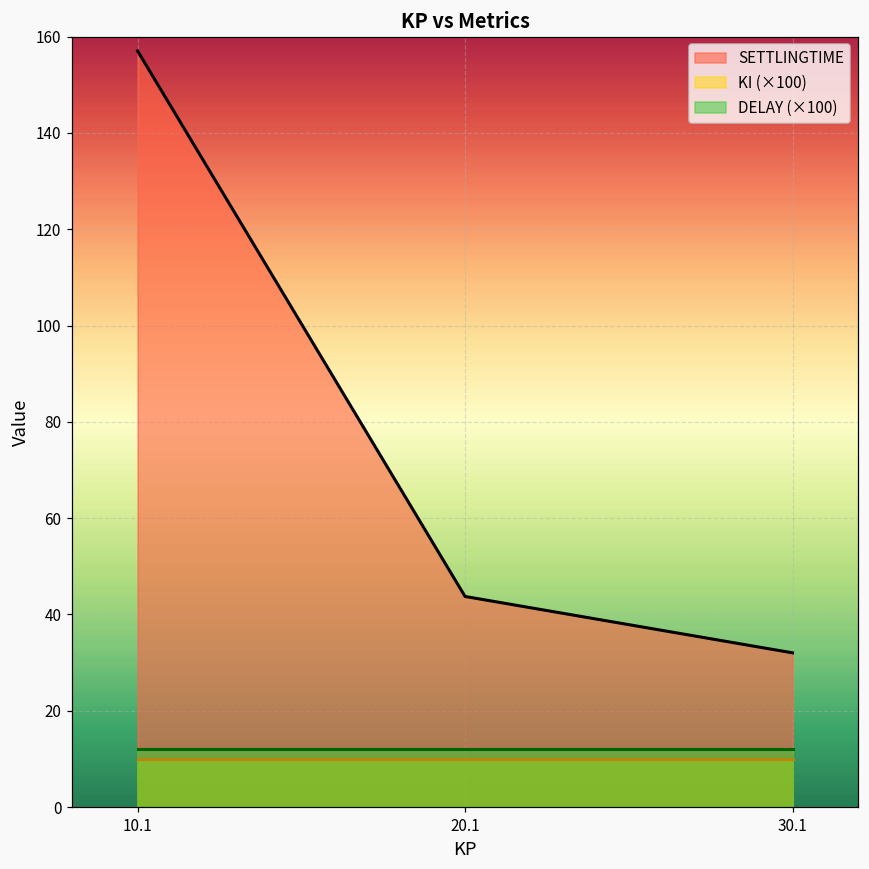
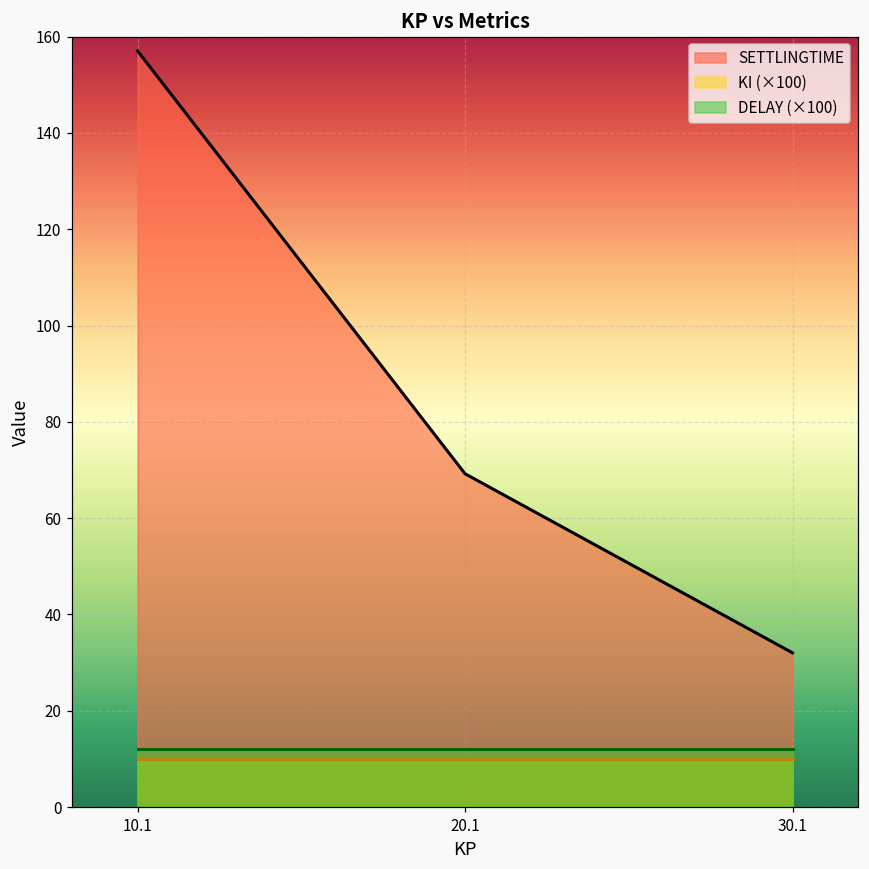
  {
    "SETTLINGTIME": {
      "10.1": 157,
-     "20.1": 44,
+     "20.1": 69,
      "30.1": 32
    },
    "KI (×100)": {
      "10.1": 10,
      "20.1": 10,
      "30.1": 10
    },
    "DELAY (×100)": {
      "10.1": 12,
      "20.1": 12,
      "30.1": 12
    }
  }
